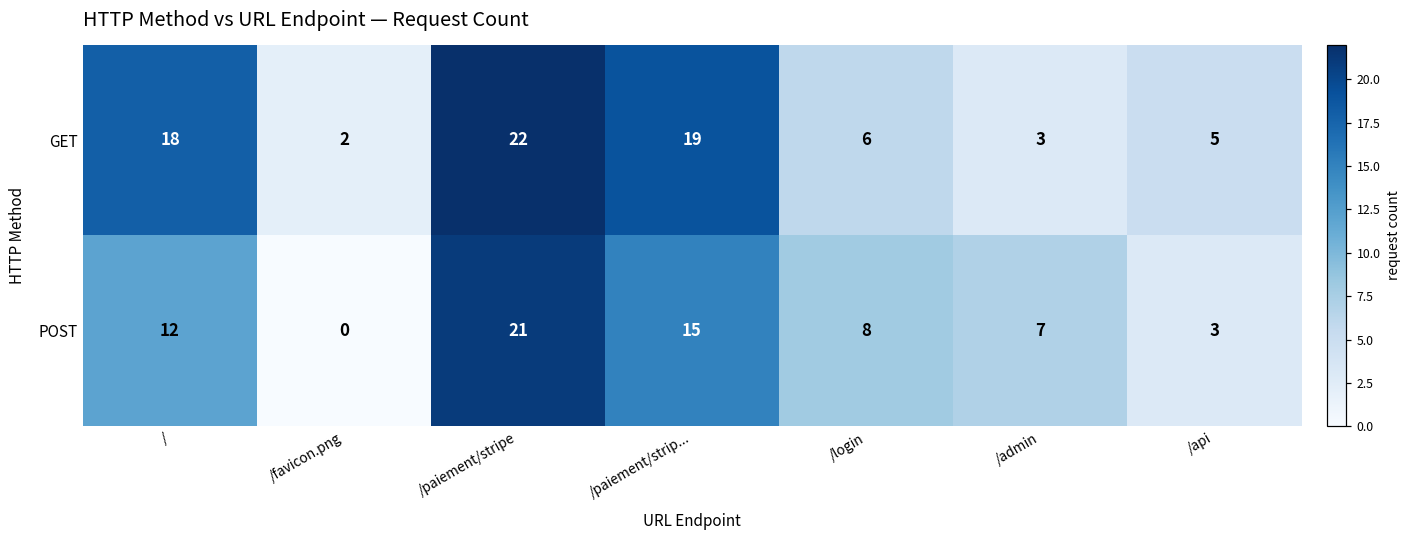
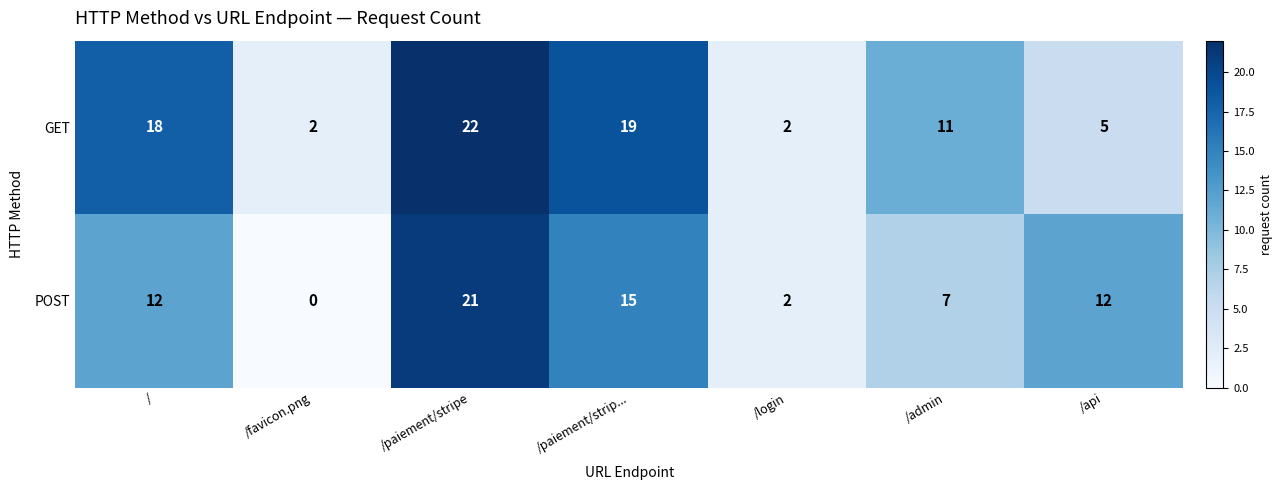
  {
    "GET": {
      "/": 18,
      "/favicon.png": 2,
      "/paiement/stripe": 22,
      "/paiement/strip...": 19,
-     "/login": 6,
-     "/admin": 3,
+     "/login": 2,
+     "/admin": 11,
      "/api": 5
    },
    "POST": {
      "/": 12,
      "/favicon.png": 0,
      "/paiement/stripe": 21,
      "/paiement/strip...": 15,
-     "/login": 8,
+     "/login": 2,
      "/admin": 7,
-     "/api": 3
+     "/api": 12
    }
  }
